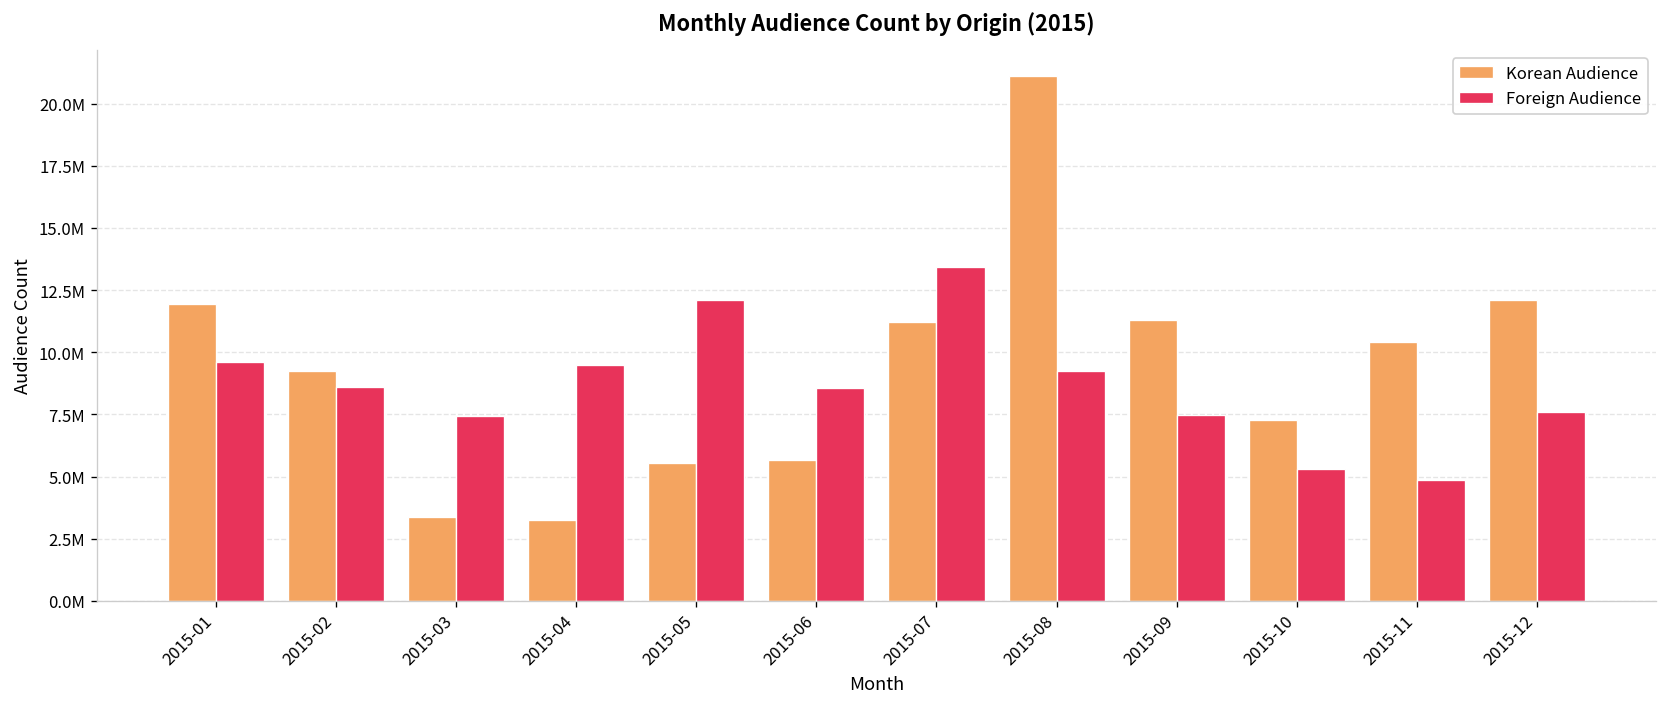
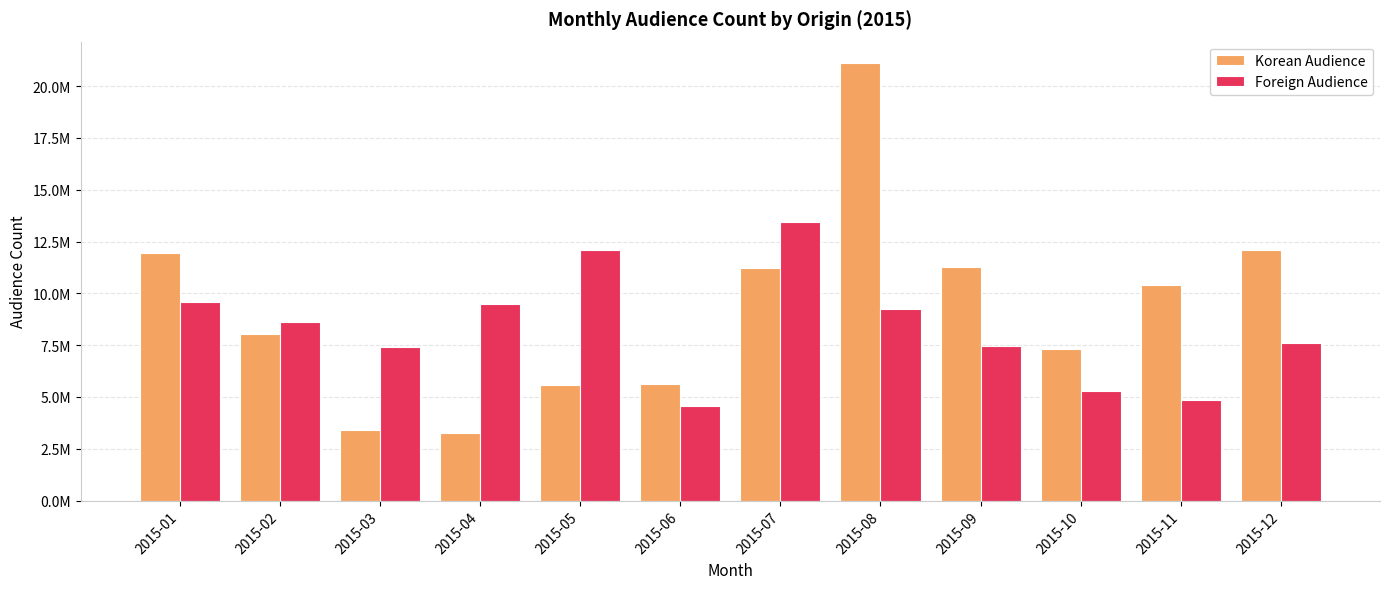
  {
    "Korean Audience": {
      "2015-01": 11900000,
-     "2015-02": 9300000,
+     "2015-02": 8000000,
      "2015-03": 3400000,
      "2015-04": 3300000,
      "2015-05": 5600000,
      "2015-06": 5600000,
      "2015-07": 11200000,
      "2015-08": 21100000,
      "2015-09": 11300000,
      "2015-10": 7300000,
      "2015-11": 10400000,
      "2015-12": 12100000
    },
    "Foreign Audience": {
      "2015-01": 9600000,
      "2015-02": 8600000,
      "2015-03": 7400000,
      "2015-04": 9500000,
      "2015-05": 12100000,
-     "2015-06": 8600000,
+     "2015-06": 4600000,
      "2015-07": 13400000,
      "2015-08": 9200000,
      "2015-09": 7500000,
      "2015-10": 5300000,
      "2015-11": 4900000,
      "2015-12": 7600000
    }
  }
